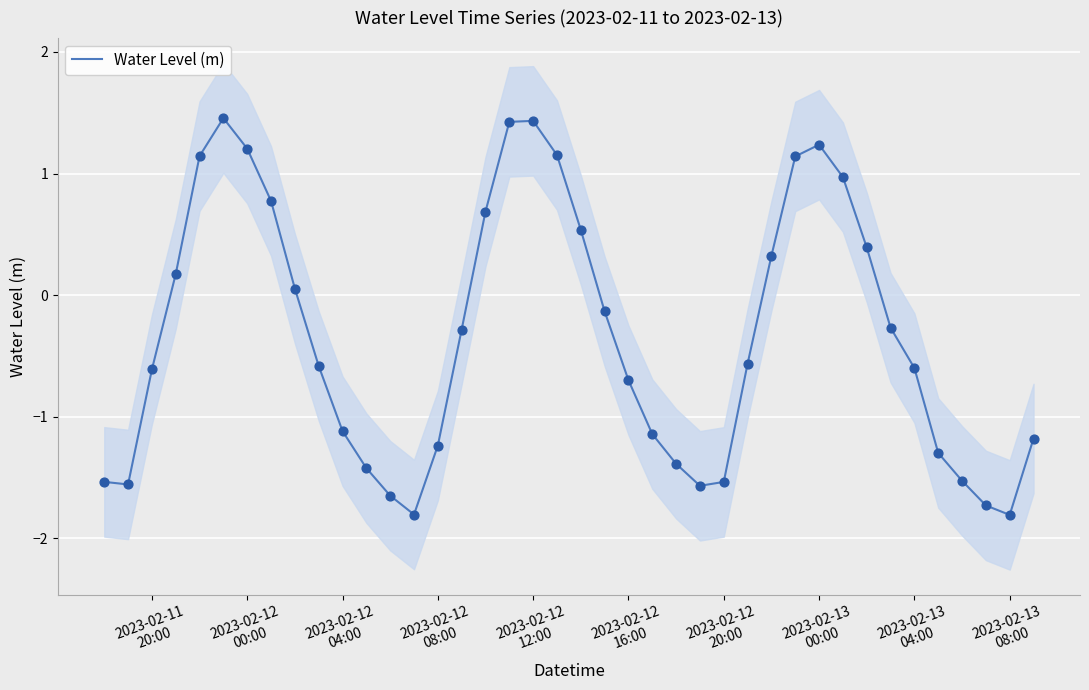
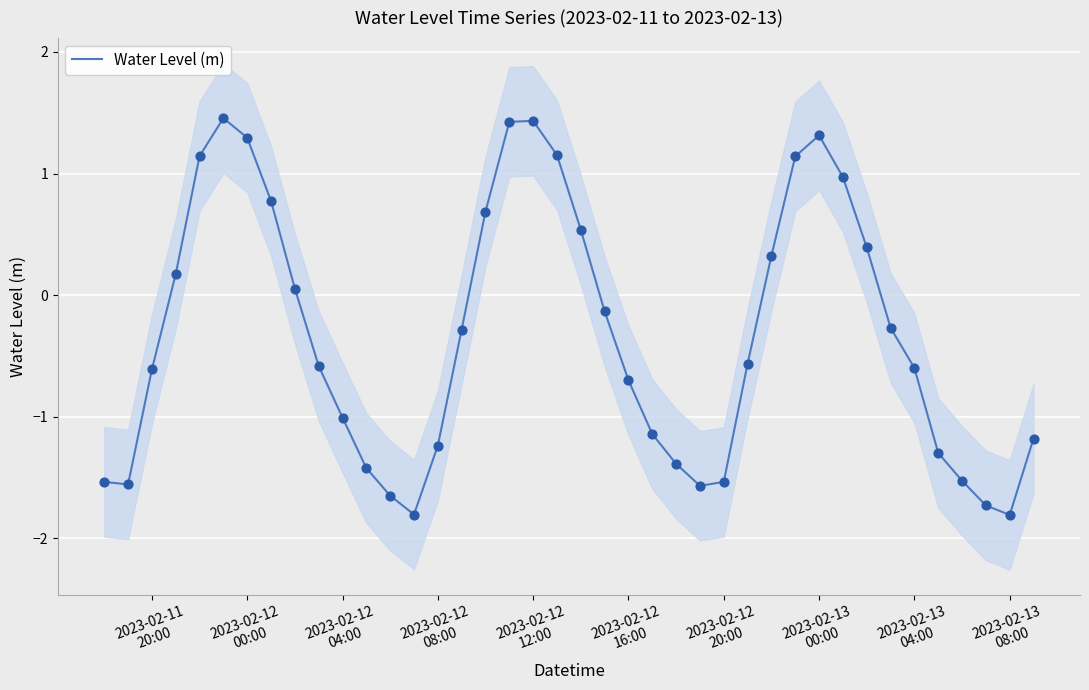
  {
    "Water Level (m)": {
      "2023-02-11 20:00": -0.61,
-     "2023-02-12 00:00": 1.20,
-     "2023-02-12 04:00": -1.12,
+     "2023-02-12 00:00": 1.29,
+     "2023-02-12 04:00": -1.01,
      "2023-02-12 08:00": -1.24,
      "2023-02-12 12:00": 1.43,
      "2023-02-12 16:00": -0.70,
      "2023-02-12 20:00": -1.54,
-     "2023-02-13 00:00": 1.24,
+     "2023-02-13 00:00": 1.31,
      "2023-02-13 04:00": -0.60,
      "2023-02-13 08:00": -1.81
    }
  }
